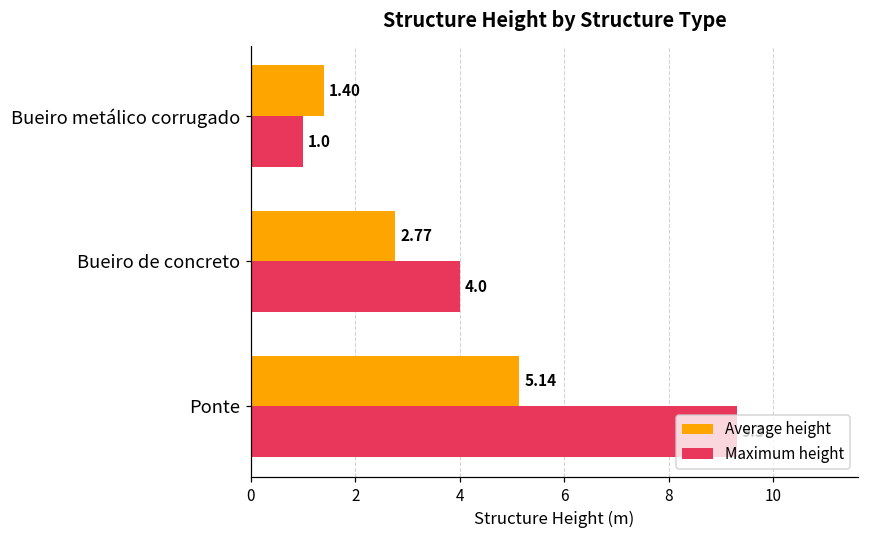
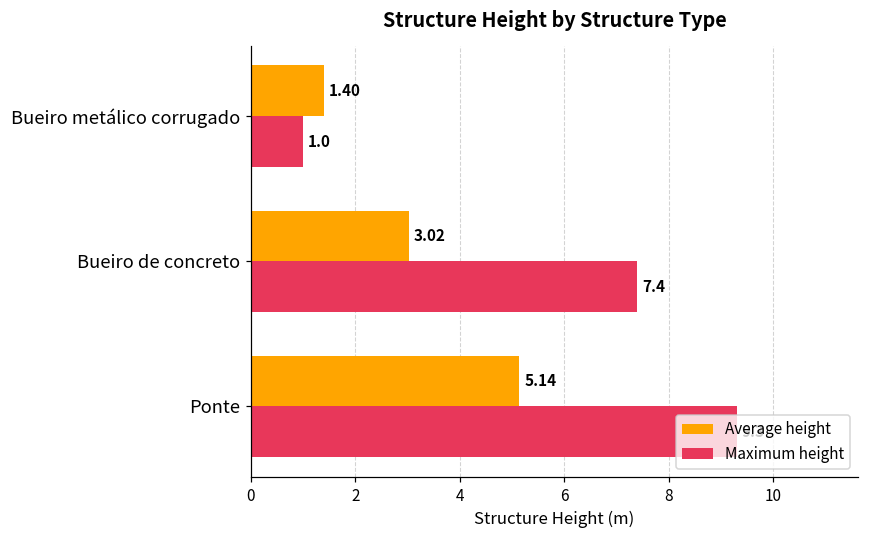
  {
    "Average height": {
      "Bueiro metálico corrugado": 1.40,
-     "Bueiro de concreto": 2.77,
+     "Bueiro de concreto": 3.02,
      "Ponte": 5.14
    },
    "Maximum height": {
      "Bueiro metálico corrugado": 1.0,
-     "Bueiro de concreto": 4.0
+     "Bueiro de concreto": 7.4
    }
  }
